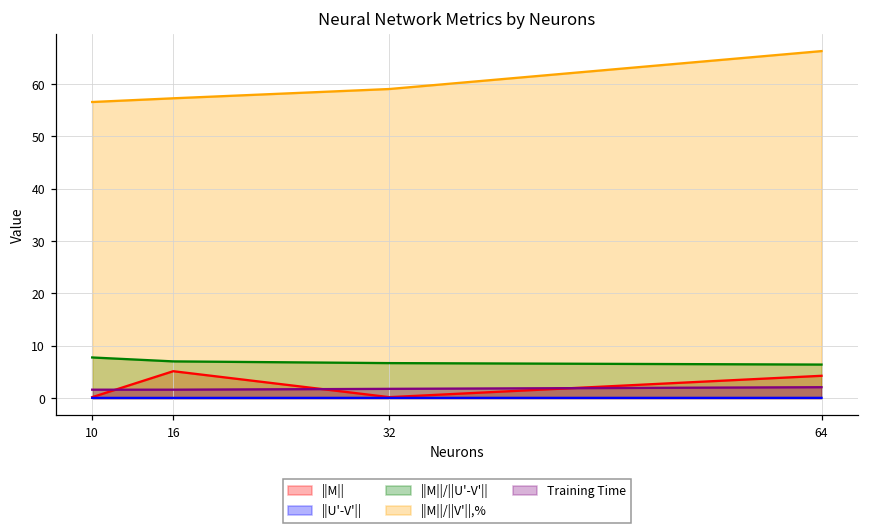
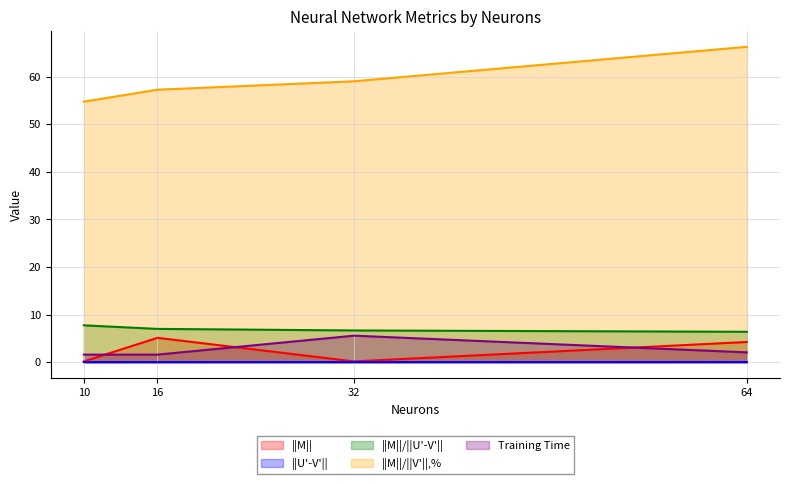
  {
    "||M||": {
      "16": 5,
      "64": 4
    },
    "||U'-V'||": {
      "16": 0,
      "64": 0
    },
    "||M||/||U'-V'||": {
      "10": 8,
      "16": 7,
      "32": 7,
      "64": 6
    },
    "||M||/||V'||,%": {
-     "10": 57,
+     "10": 55,
      "16": 57,
      "32": 59,
      "64": 66
    },
    "Training Time": {
      "10": 2,
      "16": 2,
-     "32": 2,
+     "32": 6,
      "64": 2
    }
  }
